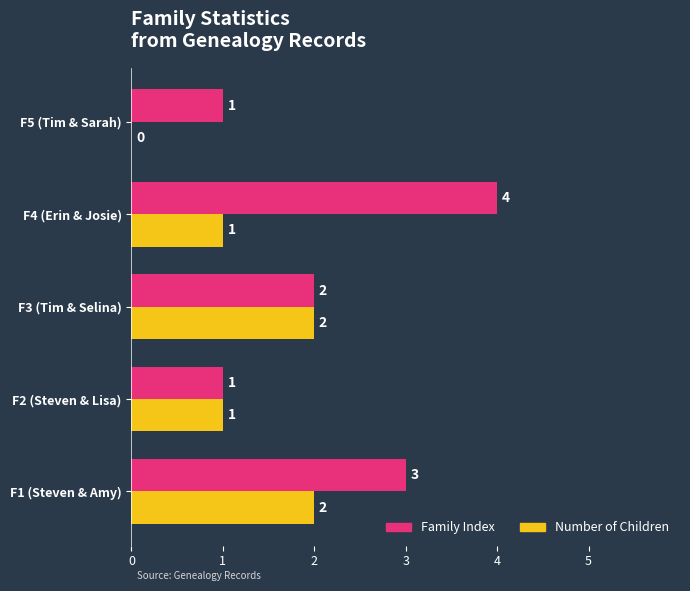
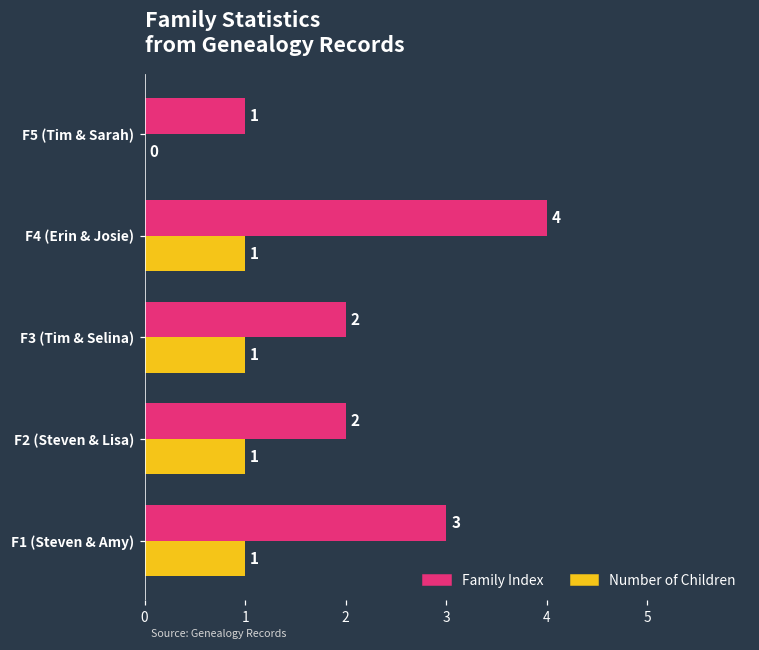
  {
    "Family Index": {
      "F5 (Tim & Sarah)": 1,
      "F4 (Erin & Josie)": 4,
      "F3 (Tim & Selina)": 2,
-     "F2 (Steven & Lisa)": 1,
+     "F2 (Steven & Lisa)": 2,
      "F1 (Steven & Amy)": 3
    },
    "Number of Children": {
      "F5 (Tim & Sarah)": 0,
      "F4 (Erin & Josie)": 1,
-     "F3 (Tim & Selina)": 2,
+     "F3 (Tim & Selina)": 1,
      "F2 (Steven & Lisa)": 1,
-     "F1 (Steven & Amy)": 2
+     "F1 (Steven & Amy)": 1
    }
  }
